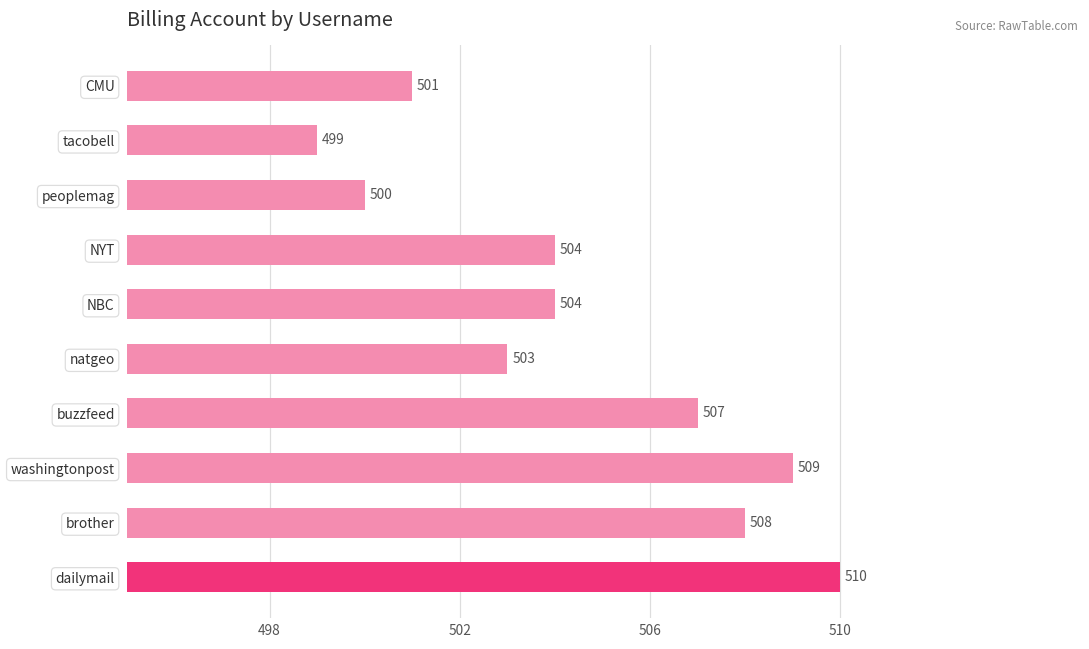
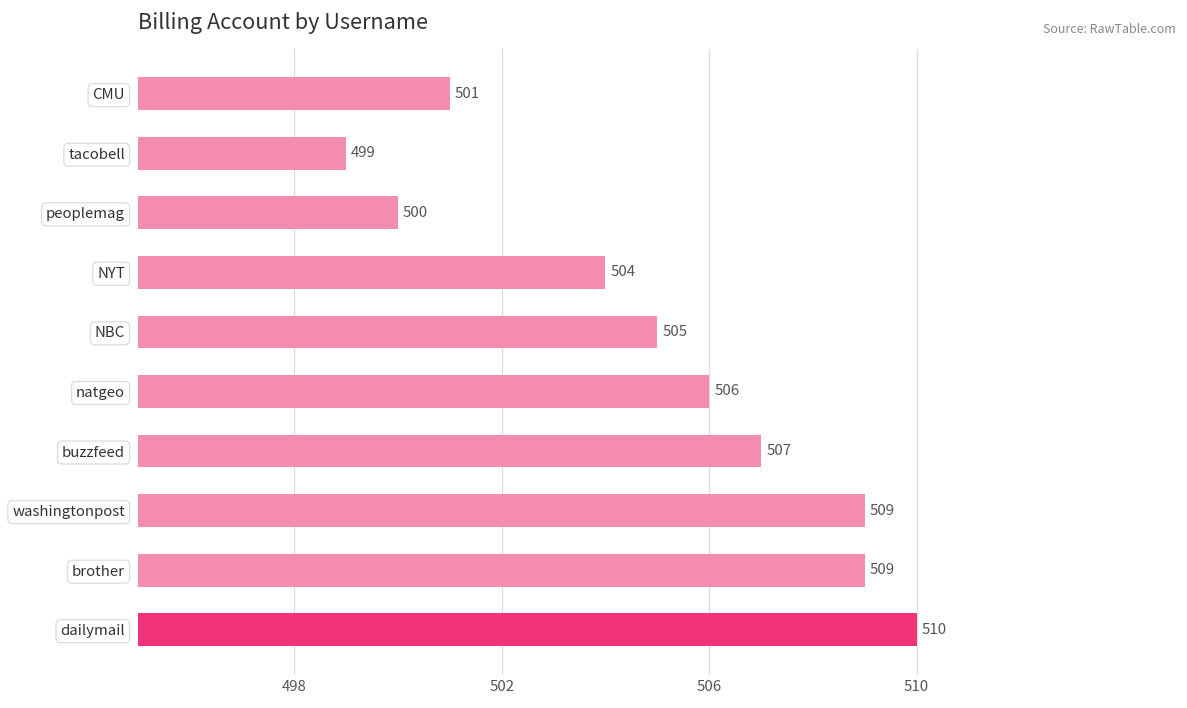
  {
    "CMU": 501,
    "tacobell": 499,
    "peoplemag": 500,
    "NYT": 504,
-   "NBC": 504,
-   "natgeo": 503,
+   "NBC": 505,
+   "natgeo": 506,
    "buzzfeed": 507,
    "washingtonpost": 509,
-   "brother": 508,
+   "brother": 509,
    "dailymail": 510
  }
